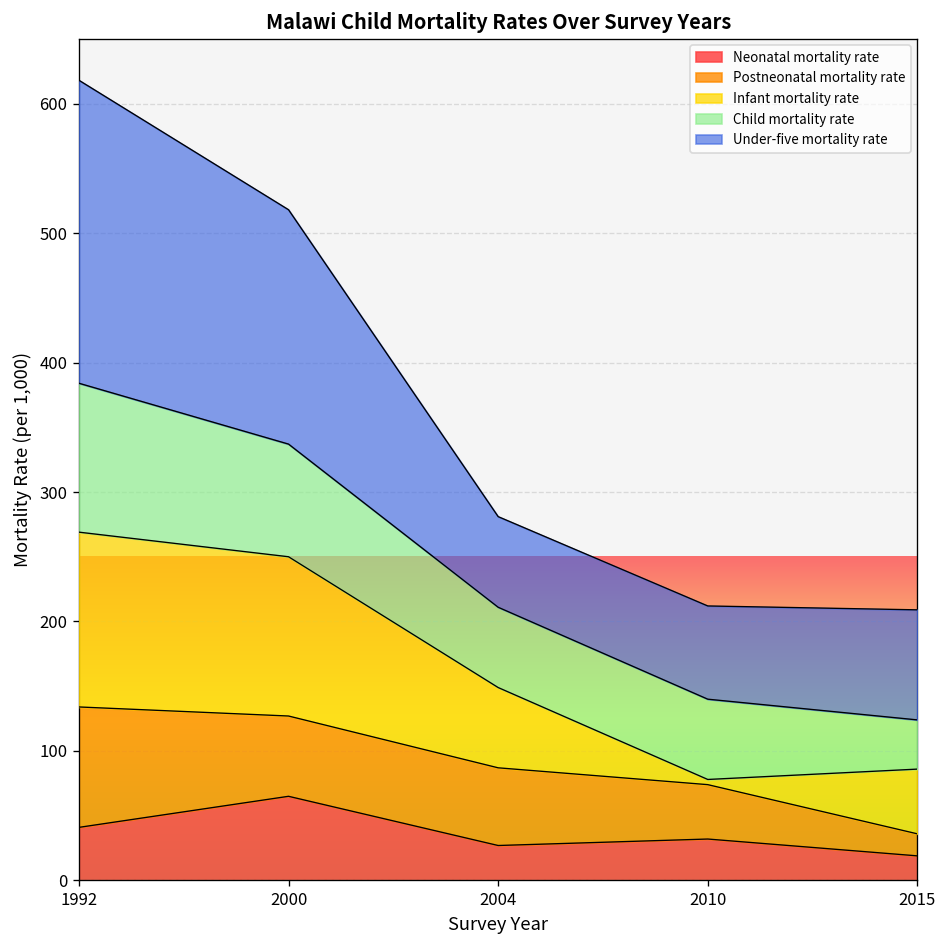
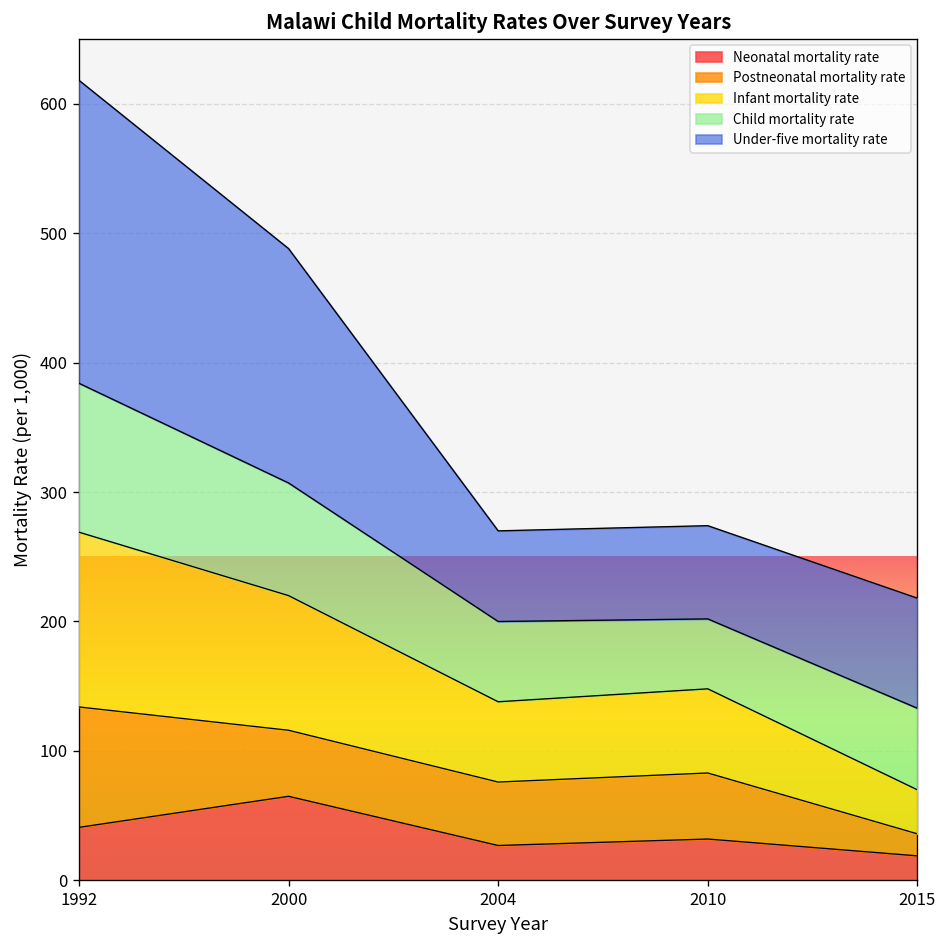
  {
    "Neonatal mortality rate": {
      "1992": 41,
      "2000": 65,
      "2004": 27,
      "2010": 32,
      "2015": 19
    },
    "Postneonatal mortality rate": {
      "1992": 93,
-     "2000": 62,
-     "2004": 60,
-     "2010": 42,
+     "2000": 51,
+     "2004": 49,
+     "2010": 51,
      "2015": 17
    },
    "Infant mortality rate": {
      "1992": 135,
-     "2000": 123,
+     "2000": 104,
      "2004": 62,
-     "2010": 4,
-     "2015": 50
+     "2010": 65,
+     "2015": 34
    },
    "Child mortality rate": {
      "1992": 115,
      "2000": 87,
      "2004": 62,
-     "2010": 62,
-     "2015": 38
+     "2010": 54,
+     "2015": 63
    },
    "Under-five mortality rate": {
      "1992": 234,
      "2000": 181,
      "2004": 70,
      "2010": 72,
      "2015": 85
    }
  }
